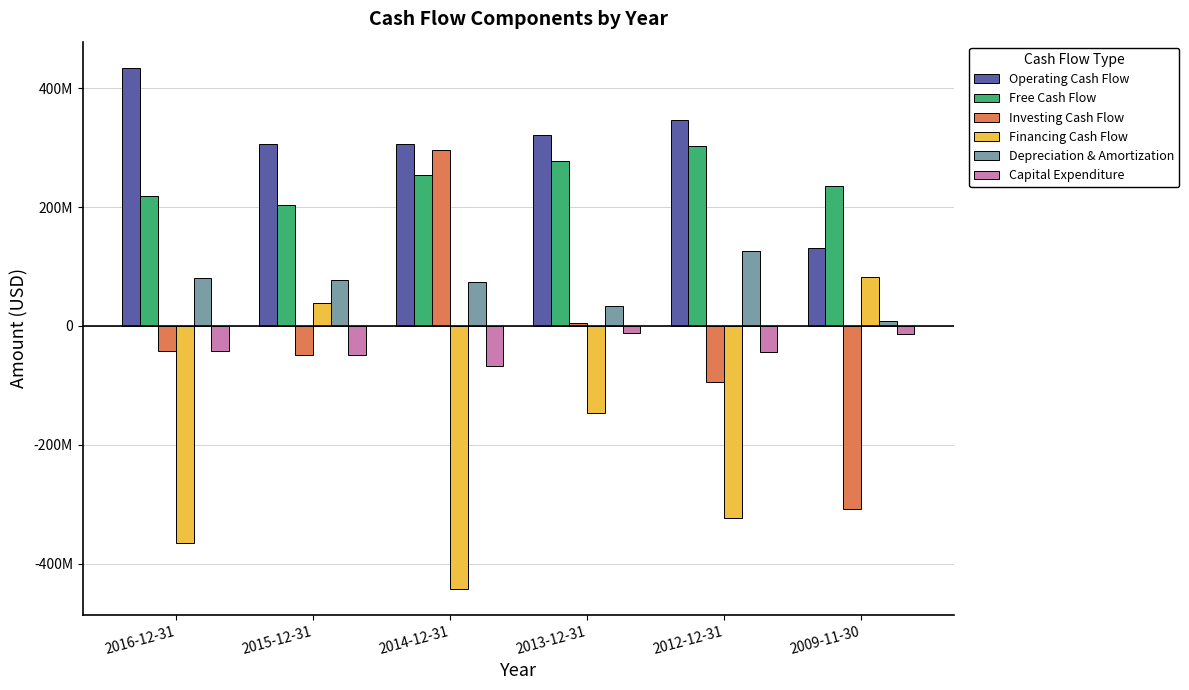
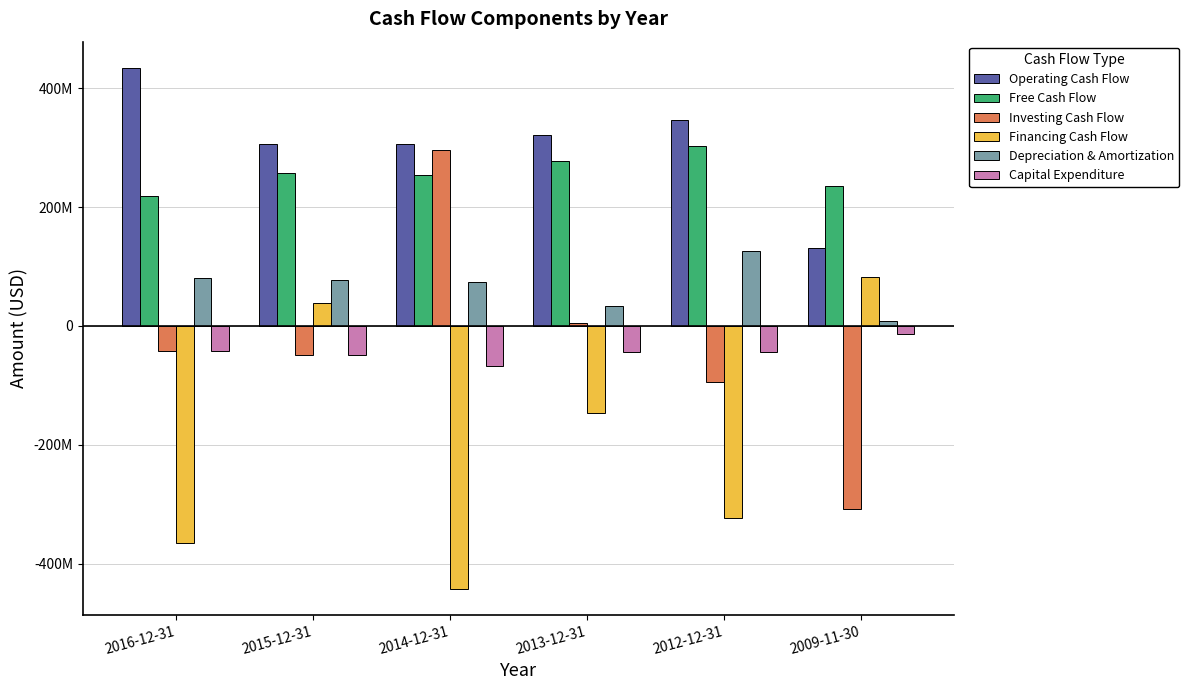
  {
    "Operating Cash Flow": {
      "2016-12-31": 430000000,
      "2015-12-31": 310000000,
      "2014-12-31": 310000000,
      "2013-12-31": 320000000,
      "2012-12-31": 350000000,
      "2009-11-30": 130000000
    },
    "Free Cash Flow": {
      "2016-12-31": 220000000,
-     "2015-12-31": 200000000,
+     "2015-12-31": 260000000,
      "2014-12-31": 250000000,
      "2013-12-31": 280000000,
      "2012-12-31": 300000000,
      "2009-11-30": 240000000
    },
    "Investing Cash Flow": {
      "2016-12-31": -40000000,
      "2015-12-31": -50000000,
      "2014-12-31": 300000000,
      "2012-12-31": -90000000,
      "2009-11-30": -310000000
    },
    "Financing Cash Flow": {
      "2016-12-31": -370000000,
      "2015-12-31": 40000000,
      "2014-12-31": -440000000,
      "2013-12-31": -150000000,
      "2012-12-31": -320000000,
      "2009-11-30": 80000000
    },
    "Depreciation & Amortization": {
      "2016-12-31": 80000000,
      "2015-12-31": 80000000,
      "2014-12-31": 70000000,
      "2013-12-31": 30000000,
      "2012-12-31": 130000000,
      "2009-11-30": 10000000
    },
    "Capital Expenditure": {
      "2016-12-31": -40000000,
      "2015-12-31": -50000000,
      "2014-12-31": -70000000,
-     "2013-12-31": -10000000,
+     "2013-12-31": -40000000,
      "2012-12-31": -40000000,
      "2009-11-30": -10000000
    }
  }
